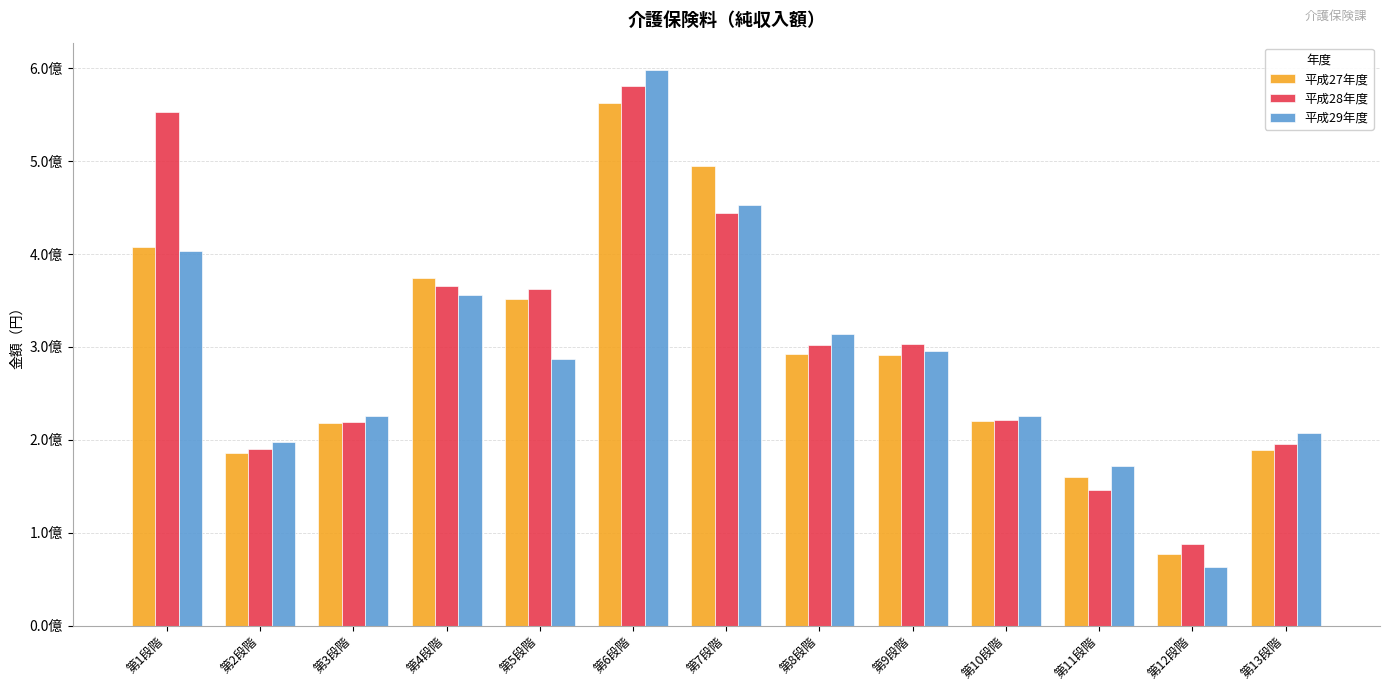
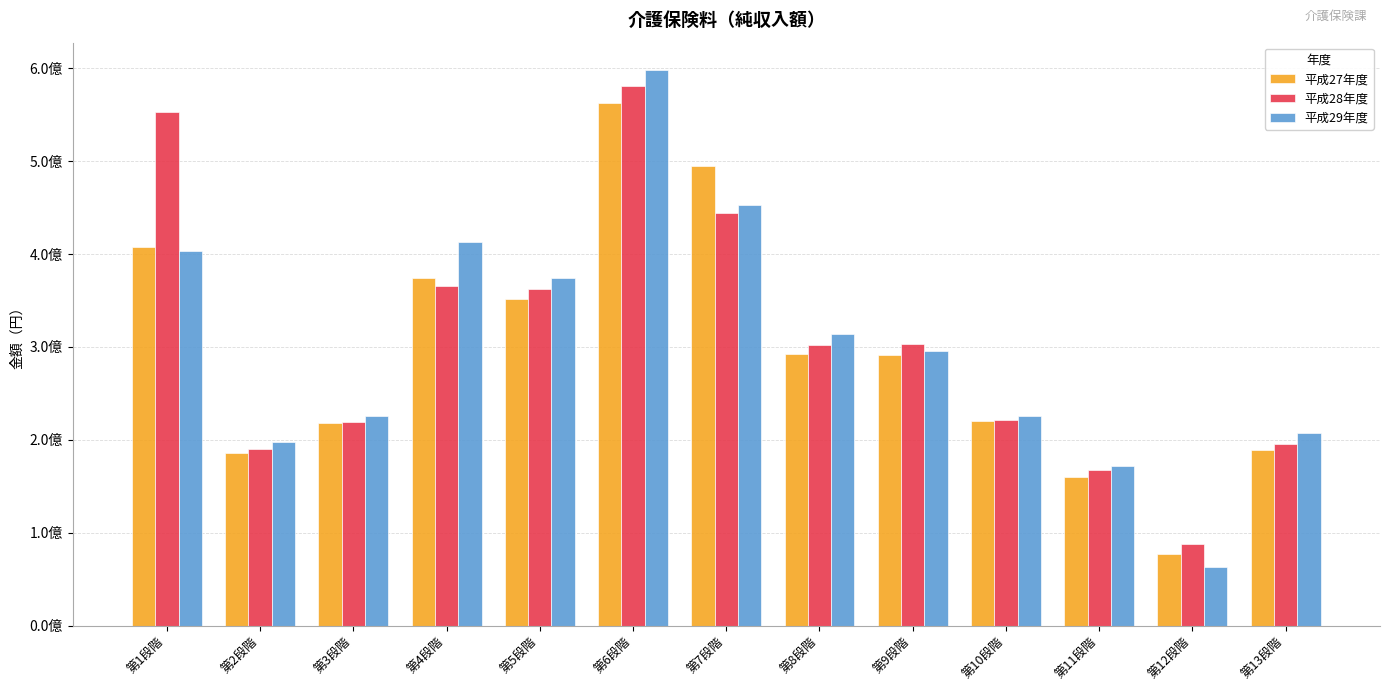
  {
    "平成27年度": {
      "第1段階": "4.1億",
      "第2段階": "1.9億",
      "第3段階": "2.2億",
      "第4段階": "3.7億",
      "第5段階": "3.5億",
      "第6段階": "5.6億",
      "第7段階": "4.9億",
      "第8段階": "2.9億",
      "第9段階": "2.9億",
      "第10段階": "2.2億",
      "第11段階": "1.6億",
      "第12段階": "0.8億",
      "第13段階": "1.9億"
    },
    "平成28年度": {
      "第1段階": "5.5億",
      "第2段階": "1.9億",
      "第3段階": "2.2億",
      "第4段階": "3.7億",
      "第5段階": "3.6億",
      "第6段階": "5.8億",
      "第7段階": "4.4億",
      "第8段階": "3.0億",
      "第9段階": "3.0億",
      "第10段階": "2.2億",
-     "第11段階": "1.5億",
+     "第11段階": "1.7億",
      "第12段階": "0.9億",
      "第13段階": "2.0億"
    },
    "平成29年度": {
      "第1段階": "4.0億",
      "第2段階": "2.0億",
      "第3段階": "2.3億",
-     "第4段階": "3.6億",
-     "第5段階": "2.9億",
+     "第4段階": "4.1億",
+     "第5段階": "3.7億",
      "第6段階": "6.0億",
      "第7段階": "4.5億",
      "第8段階": "3.1億",
      "第9段階": "3.0億",
      "第10段階": "2.3億",
      "第11段階": "1.7億",
      "第12段階": "0.6億",
      "第13段階": "2.1億"
    }
  }
